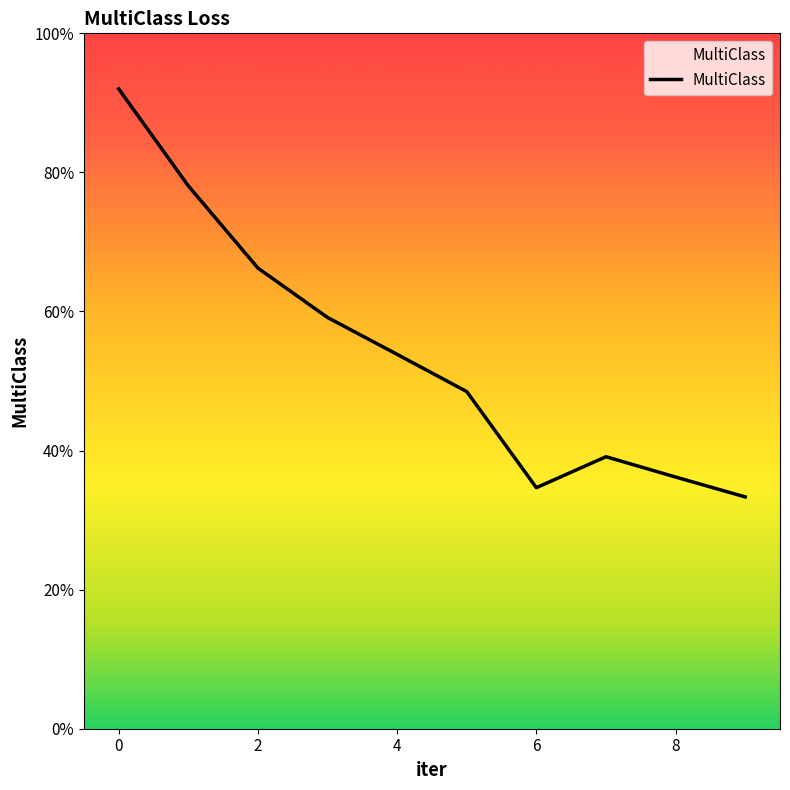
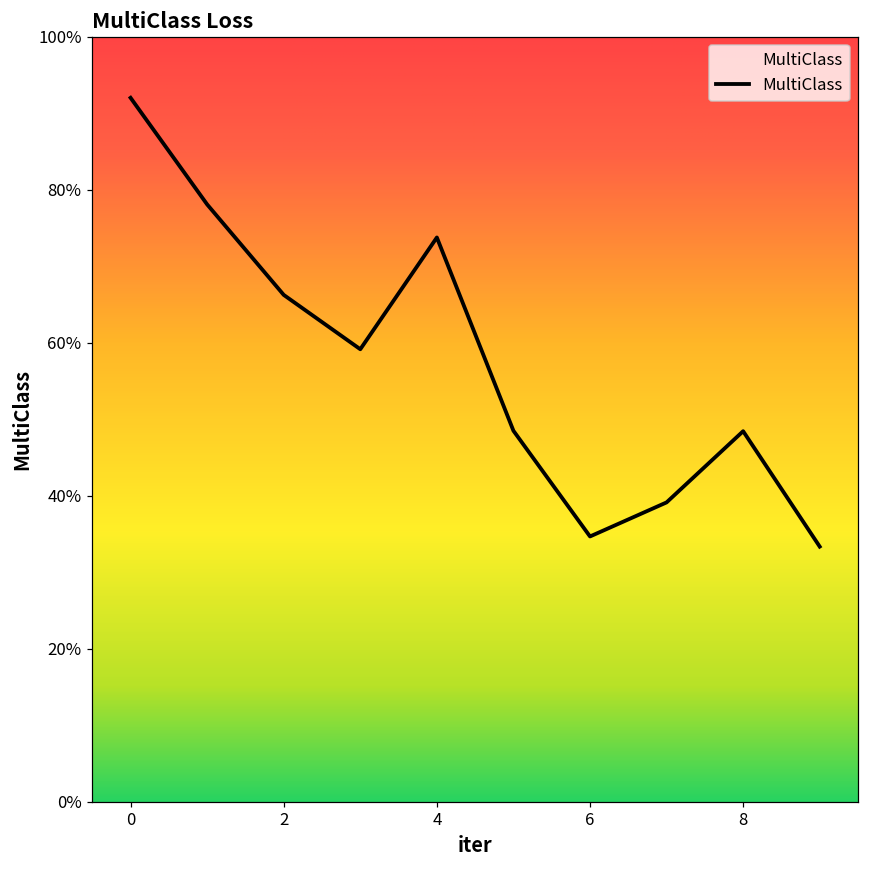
  {
    "0": "92%",
    "2": "66%",
-   "4": "54%",
+   "4": "74%",
    "6": "35%",
-   "8": "36%"
+   "8": "48%"
  }
